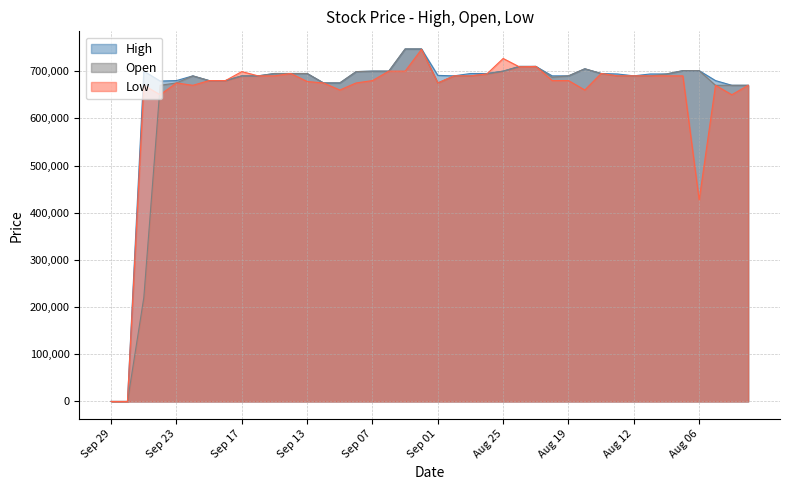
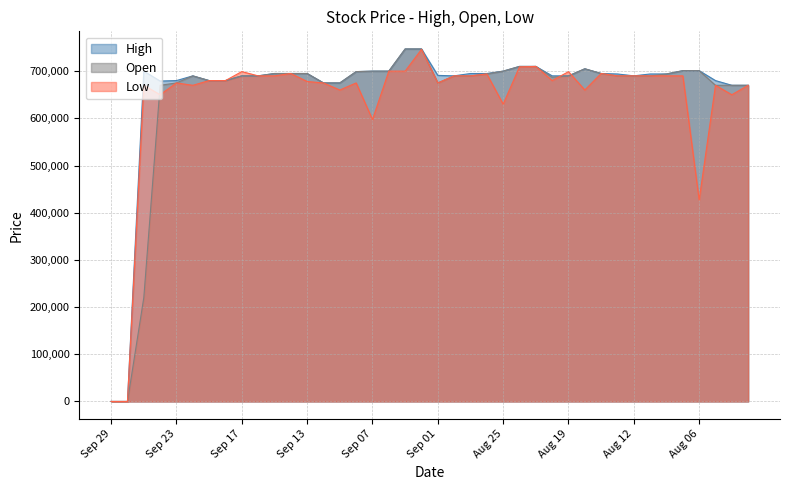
  {
    "Low": {
      "Sep 17": "700,000",
      "Sep 13": "680,000",
-     "Sep 07": "680,000",
-     "Aug 25": "730,000",
-     "Aug 19": "680,000",
+     "Sep 07": "600,000",
+     "Aug 25": "630,000",
+     "Aug 19": "700,000",
      "Aug 06": "430,000"
    }
  }
